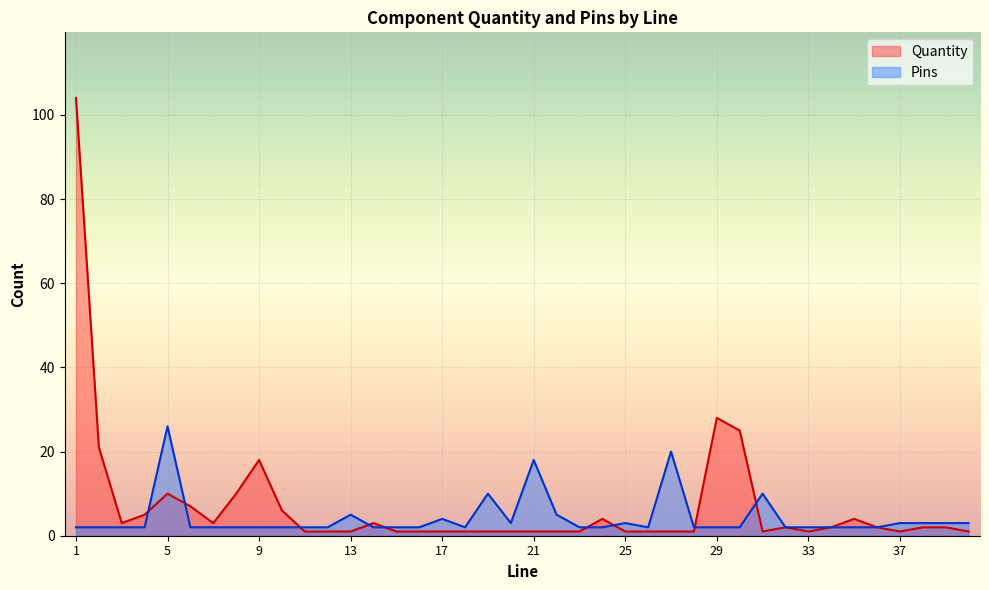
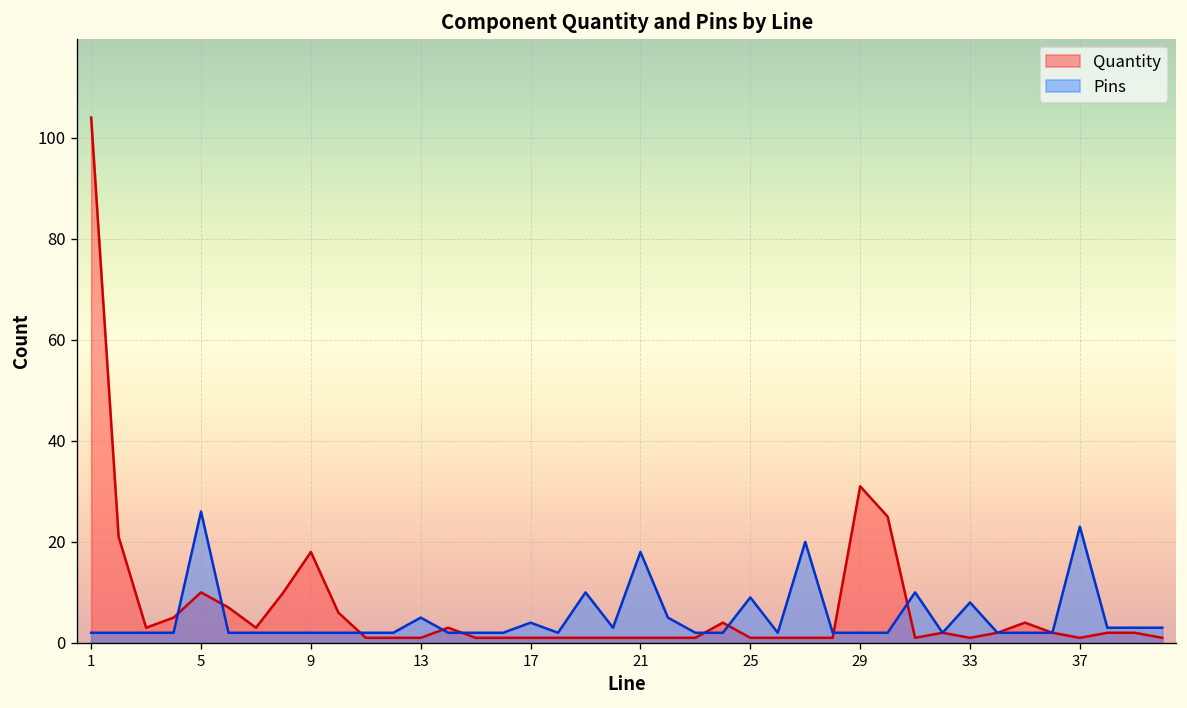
  {
    "Quantity": {
      "1": 104,
      "5": 10,
      "9": 18,
      "13": 1,
      "17": 1,
      "21": 1,
      "25": 1,
-     "29": 28,
+     "29": 31,
      "33": 1,
      "37": 1
    },
    "Pins": {
      "1": 2,
      "5": 26,
      "9": 2,
      "13": 5,
      "17": 4,
      "21": 18,
-     "25": 3,
+     "25": 9,
      "29": 2,
-     "33": 2,
-     "37": 3
+     "33": 8,
+     "37": 23
    }
  }
